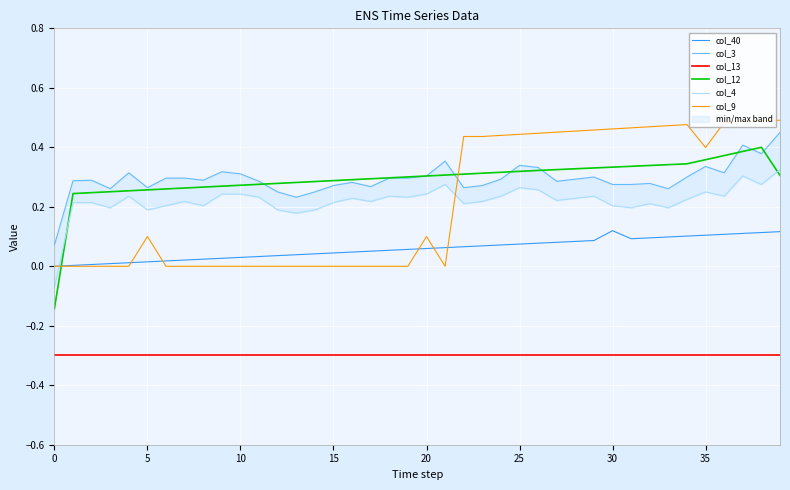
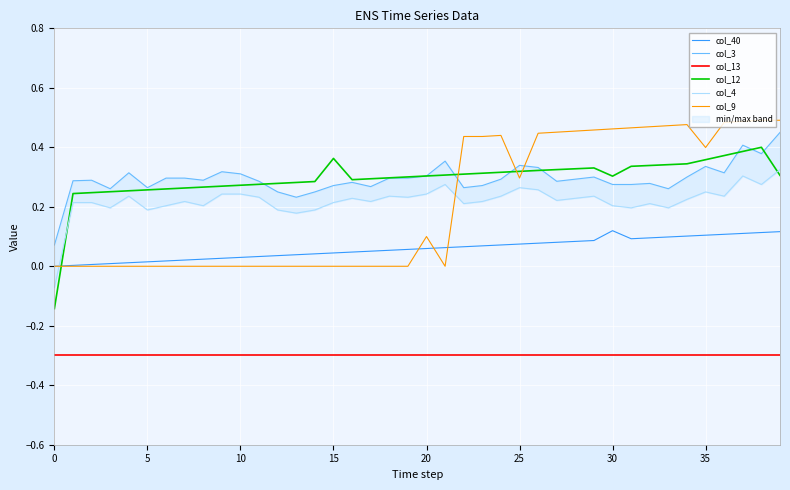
  {
    "col_40": {
      "5": 0.01,
      "10": 0.03,
      "15": 0.04,
      "20": 0.06,
      "25": 0.07,
      "30": 0.12,
      "35": 0.10
    },
    "col_13": {
      "0": -0.30,
      "5": -0.30,
      "10": -0.30,
      "15": -0.30,
      "20": -0.30,
      "25": -0.30,
      "30": -0.30,
      "35": -0.30
    },
    "col_12": {
      "0": -0.14,
      "10": 0.27,
-     "15": 0.29,
+     "15": 0.36,
      "25": 0.32,
-     "30": 0.33,
+     "30": 0.30,
      "35": 0.36
    },
    "col_9": {
-     "5": 0.1,
+     "5": 0.0,
      "10": 0.00,
      "15": 0.00,
      "20": 0.10,
-     "25": 0.44,
+     "25": 0.30,
      "30": 0.46,
      "35": 0.40
    }
  }
